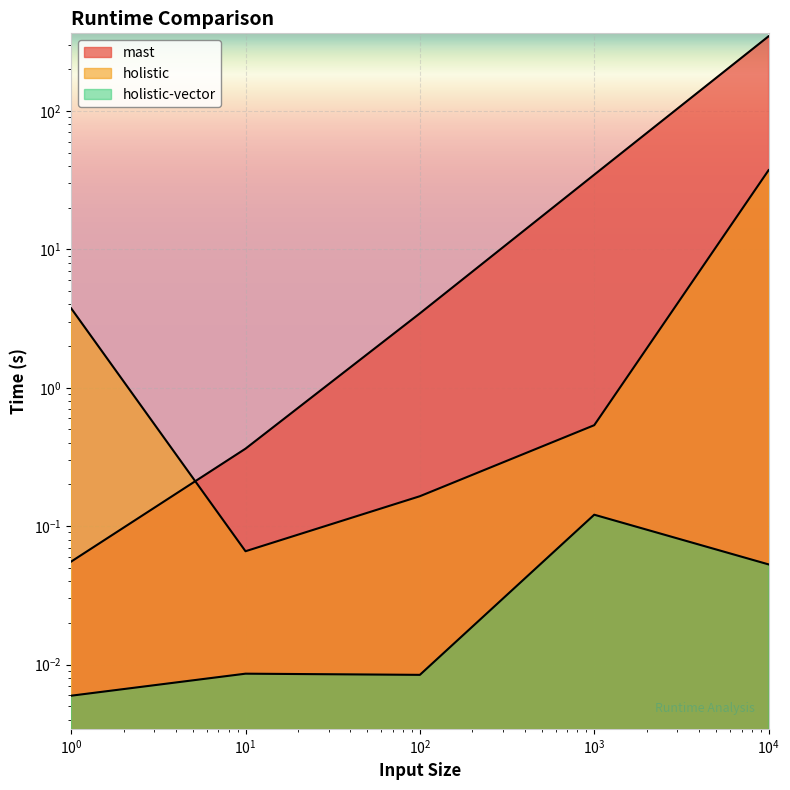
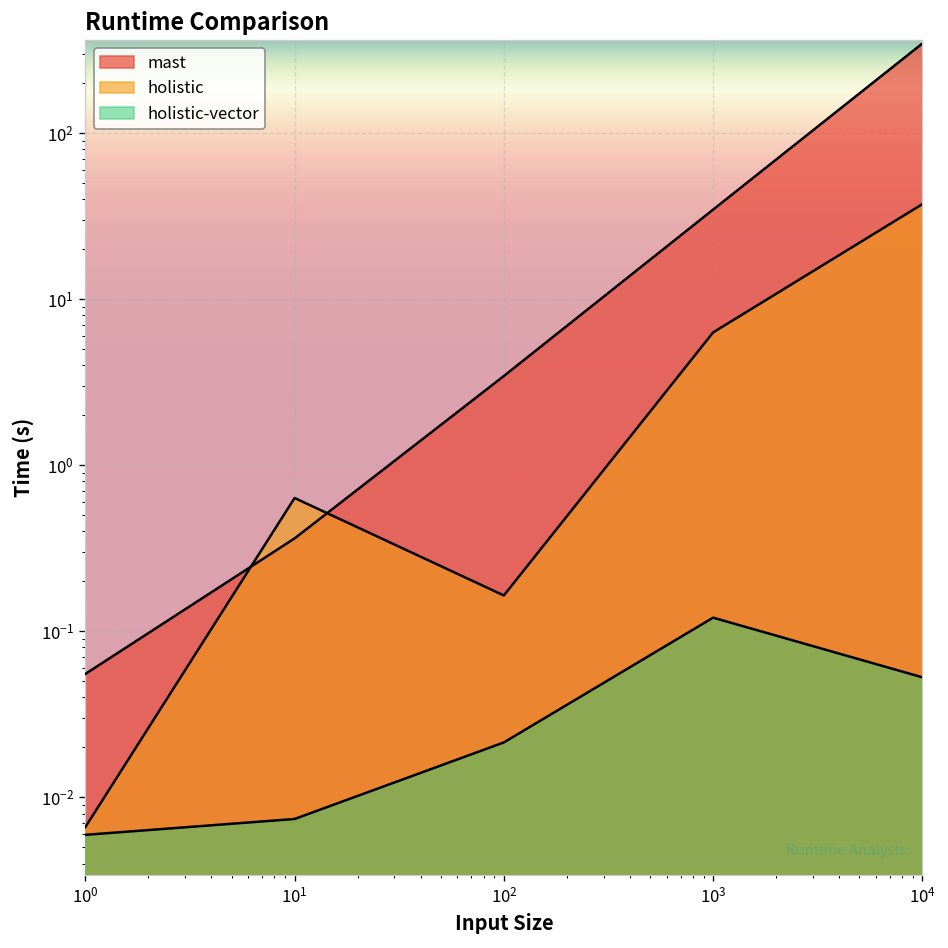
  {
    "mast": {
      "10^0": 0.055,
      "10^1": 0.36,
      "10^2": 3.4,
      "10^3": 35,
      "10^4": 350
    },
    "holistic": {
-     "10^0": 3.8,
-     "10^1": 0.07,
+     "10^0": 0.007,
+     "10^1": 0.6,
      "10^2": 0.16,
-     "10^3": 0.54,
+     "10^3": 6,
      "10^4": 37
    },
    "holistic-vector": {
      "10^0": 0.006,
-     "10^1": 0.009,
-     "10^2": 0.008,
+     "10^1": 0.007,
+     "10^2": 0.021,
      "10^3": 0.12,
      "10^4": 0.053
    }
  }
